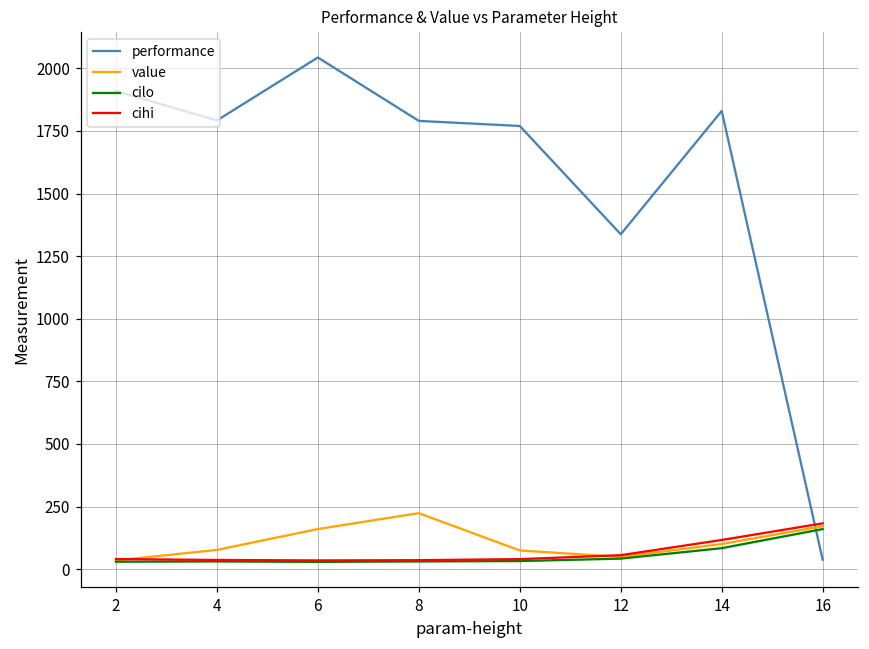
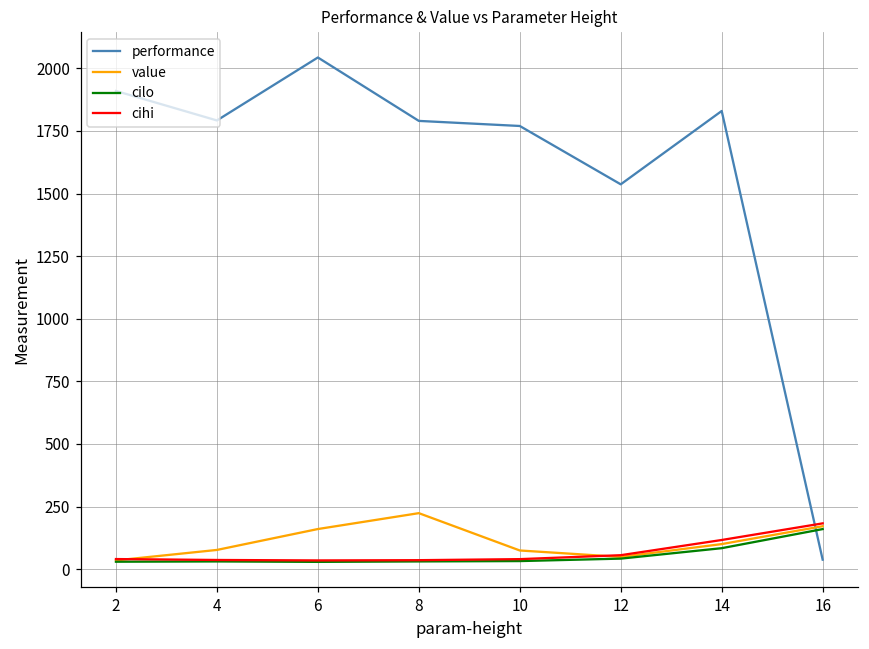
  {
    "performance": {
      "6": 2040,
      "8": 1790,
      "10": 1770,
-     "12": 1340,
+     "12": 1540,
      "14": 1830,
      "16": 40
    },
    "value": {
      "4": 80,
      "6": 160,
      "8": 220,
      "10": 70,
      "14": 100,
      "16": 170
    },
    "cilo": {
      "14": 80,
      "16": 160
    },
    "cihi": {
      "14": 120,
      "16": 180
    }
  }
